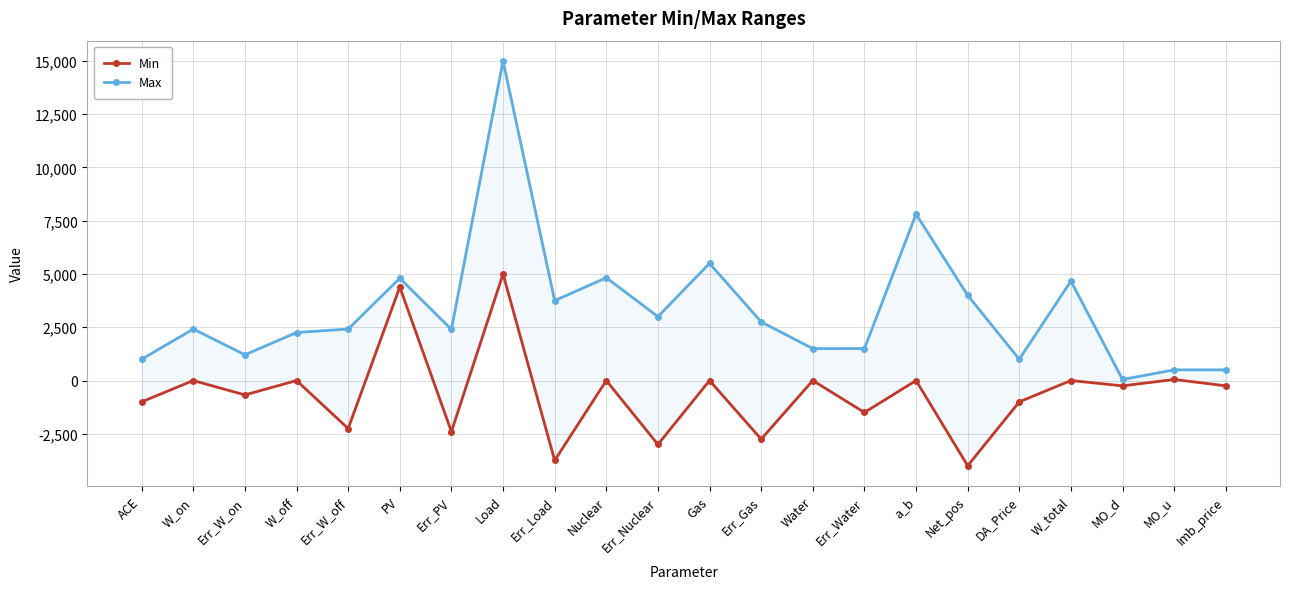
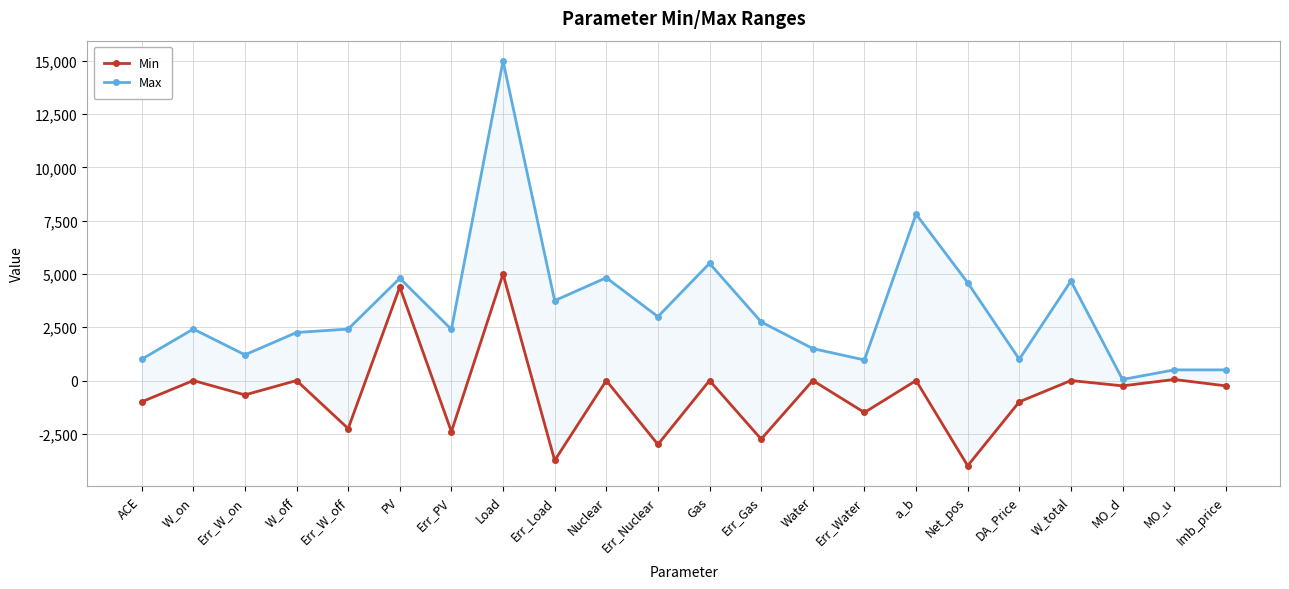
  {
    "Min": {
      "ACE": "-1,000",
      "W_on": "0",
      "Err_W_on": "-700",
      "W_off": "0",
      "Err_W_off": "-2,300",
      "PV": "4,400",
      "Err_PV": "-2,400",
      "Load": "5,000",
      "Err_Load": "-3,800",
      "Nuclear": "0",
      "Err_Nuclear": "-3,000",
      "Gas": "0",
      "Err_Gas": "-2,800",
      "Water": "0",
      "Err_Water": "-1,500",
      "a_b": "0",
      "Net_pos": "-4,000",
      "DA_Price": "-1,000",
      "W_total": "0",
      "MO_d": "-300",
      "MO_u": "100",
      "Imb_price": "-300"
    },
    "Max": {
      "ACE": "1,000",
      "W_on": "2,400",
      "Err_W_on": "1,200",
      "W_off": "2,300",
      "Err_W_off": "2,400",
      "PV": "4,800",
      "Err_PV": "2,400",
      "Load": "15,000",
      "Err_Load": "3,800",
      "Nuclear": "4,800",
      "Err_Nuclear": "3,000",
      "Gas": "5,500",
      "Err_Gas": "2,800",
      "Water": "1,500",
-     "Err_Water": "1,500",
+     "Err_Water": "1,000",
      "a_b": "7,800",
-     "Net_pos": "4,000",
+     "Net_pos": "4,600",
      "DA_Price": "1,000",
      "W_total": "4,700",
      "MO_d": "100",
      "MO_u": "500",
      "Imb_price": "500"
    }
  }
